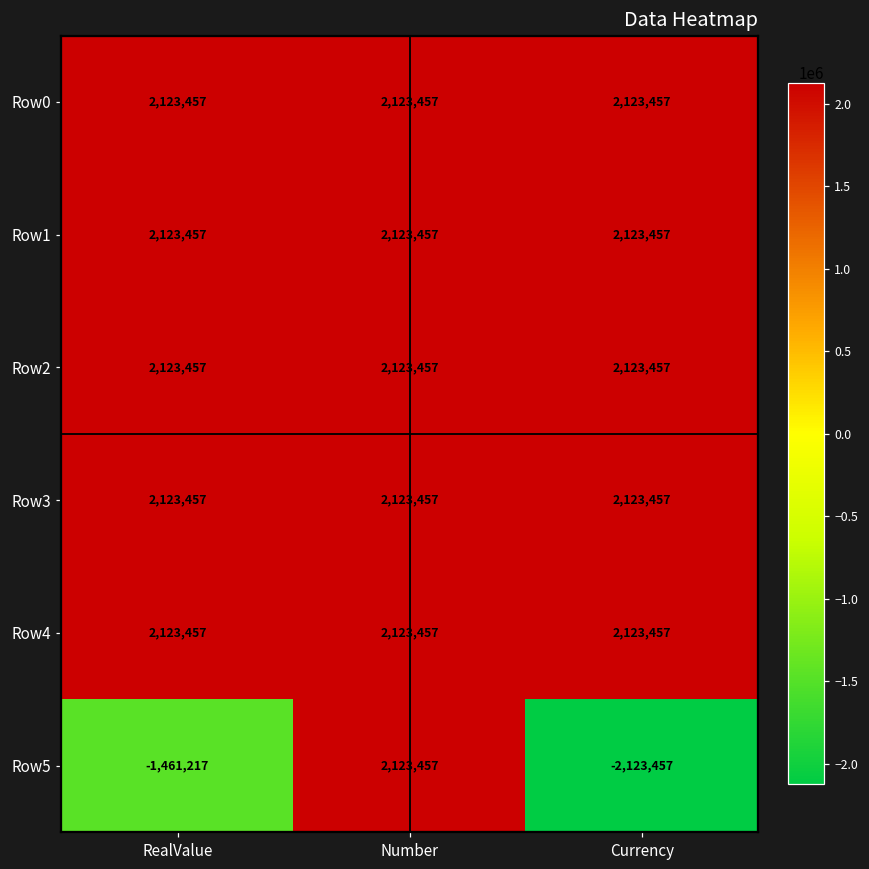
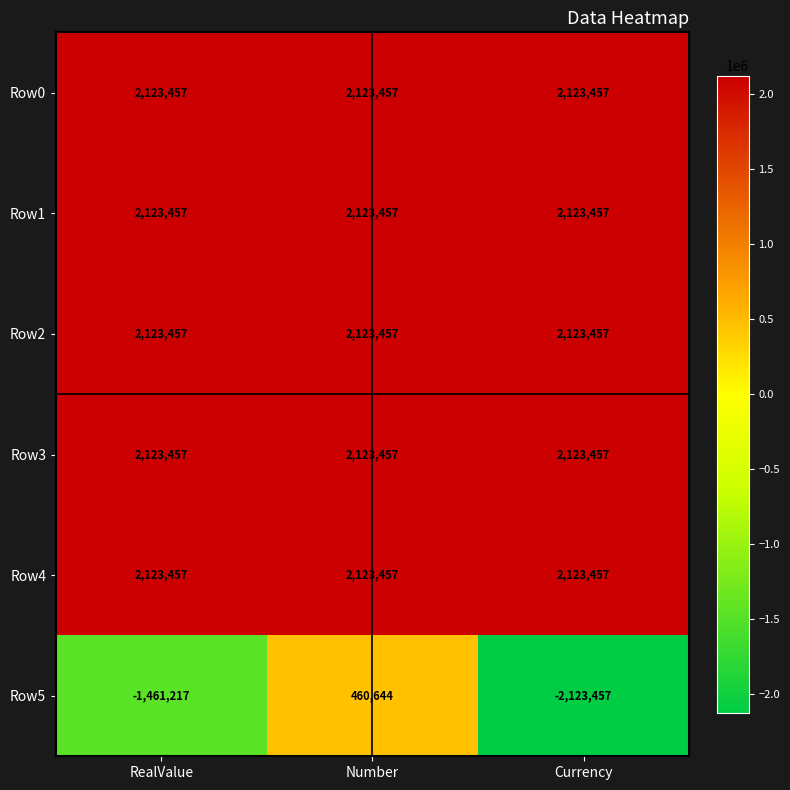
  {
    "Row0": {
      "RealValue": "2,123,457",
      "Number": "2,123,457",
      "Currency": "2,123,457"
    },
    "Row1": {
      "RealValue": "2,123,457",
      "Number": "2,123,457",
      "Currency": "2,123,457"
    },
    "Row2": {
      "RealValue": "2,123,457",
      "Number": "2,123,457",
      "Currency": "2,123,457"
    },
    "Row3": {
      "RealValue": "2,123,457",
      "Number": "2,123,457",
      "Currency": "2,123,457"
    },
    "Row4": {
      "RealValue": "2,123,457",
      "Number": "2,123,457",
      "Currency": "2,123,457"
    },
    "Row5": {
      "RealValue": "-1,461,217",
-     "Number": "2,123,457",
+     "Number": "460,644",
      "Currency": "-2,123,457"
    }
  }
